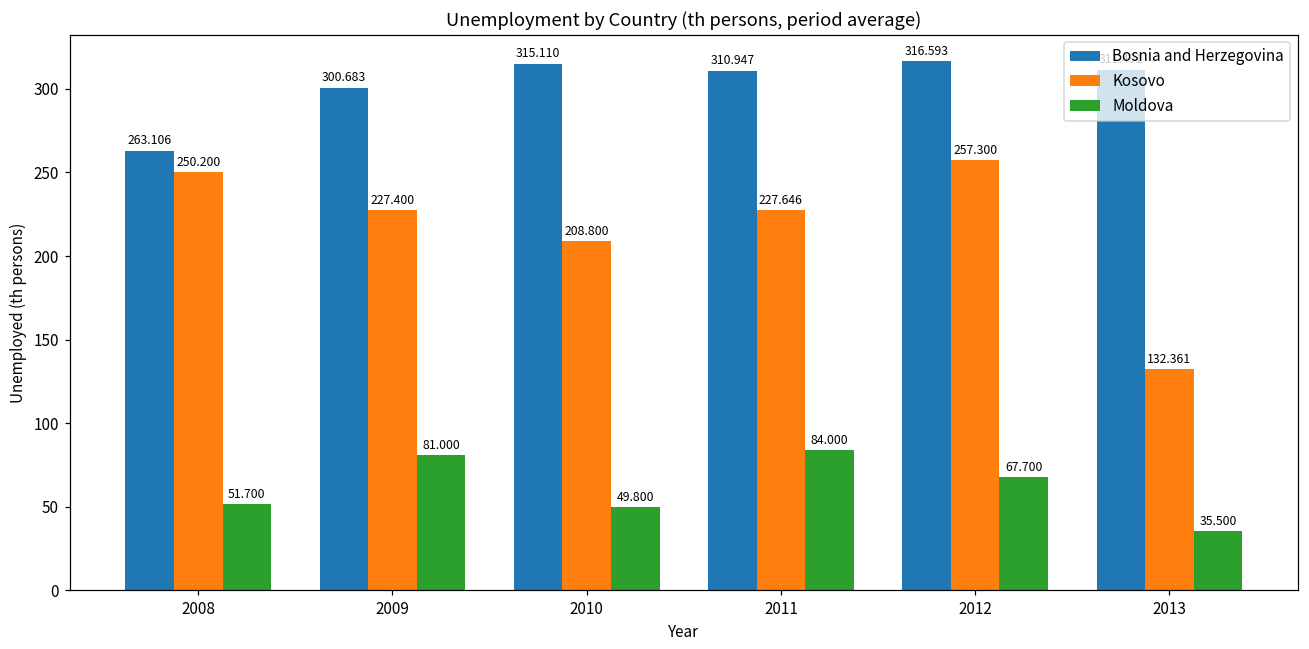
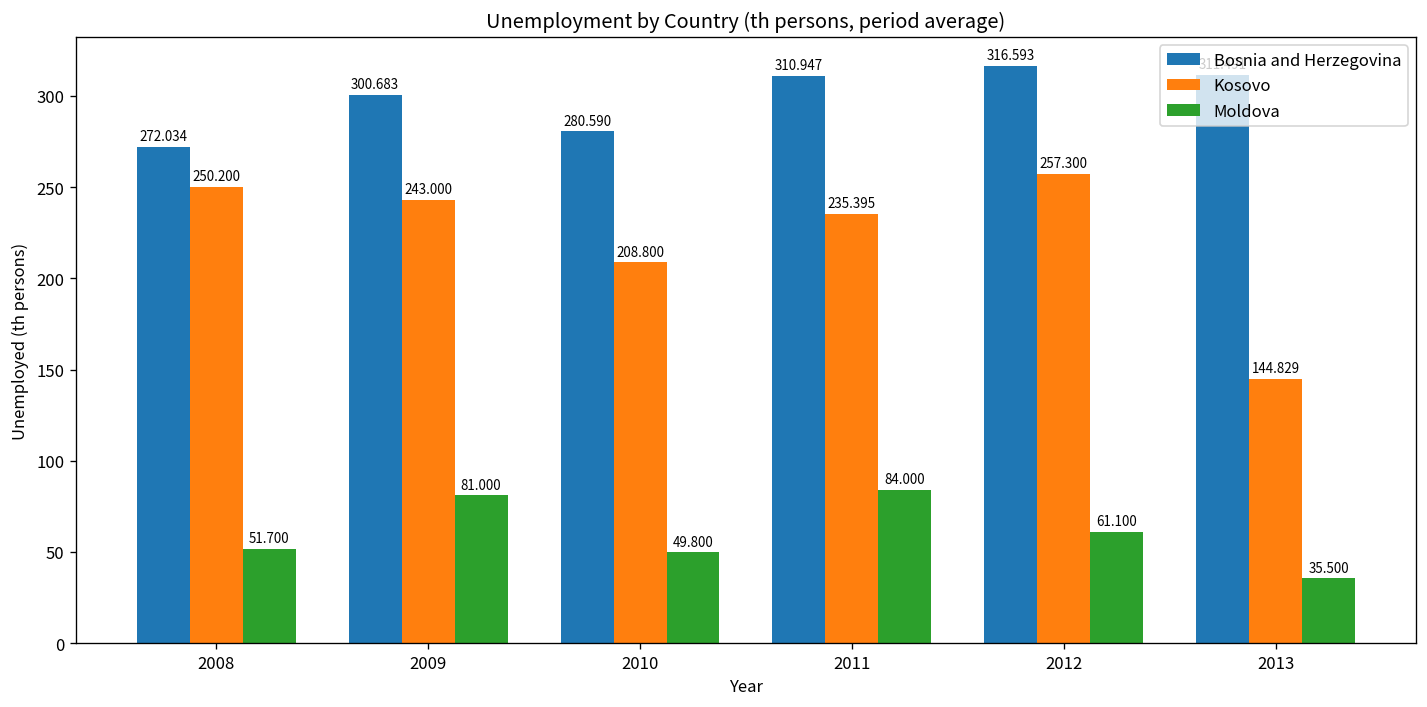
  {
    "Bosnia and Herzegovina": {
-     "2008": 263.106,
+     "2008": 272.034,
      "2009": 300.683,
-     "2010": 315.110,
+     "2010": 280.590,
      "2011": 310.947,
      "2012": 316.593
    },
    "Kosovo": {
      "2008": 250.200,
-     "2009": 227.400,
+     "2009": 243.000,
      "2010": 208.800,
-     "2011": 227.646,
+     "2011": 235.395,
      "2012": 257.300,
-     "2013": 132.361
+     "2013": 144.829
    },
    "Moldova": {
      "2008": 51.700,
      "2009": 81.000,
      "2010": 49.800,
      "2011": 84.000,
-     "2012": 67.700,
+     "2012": 61.100,
      "2013": 35.500
    }
  }
